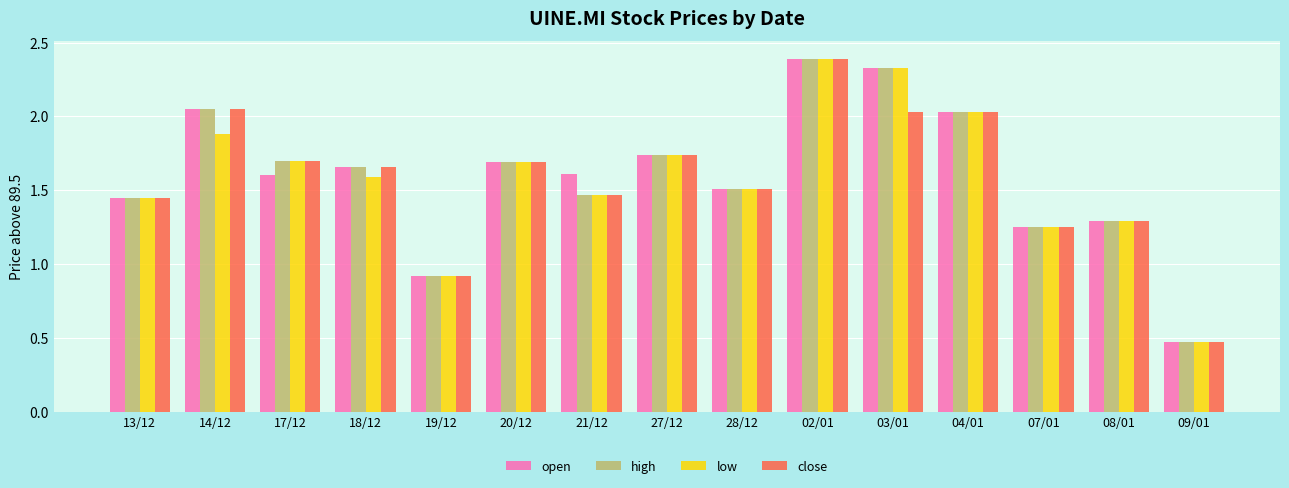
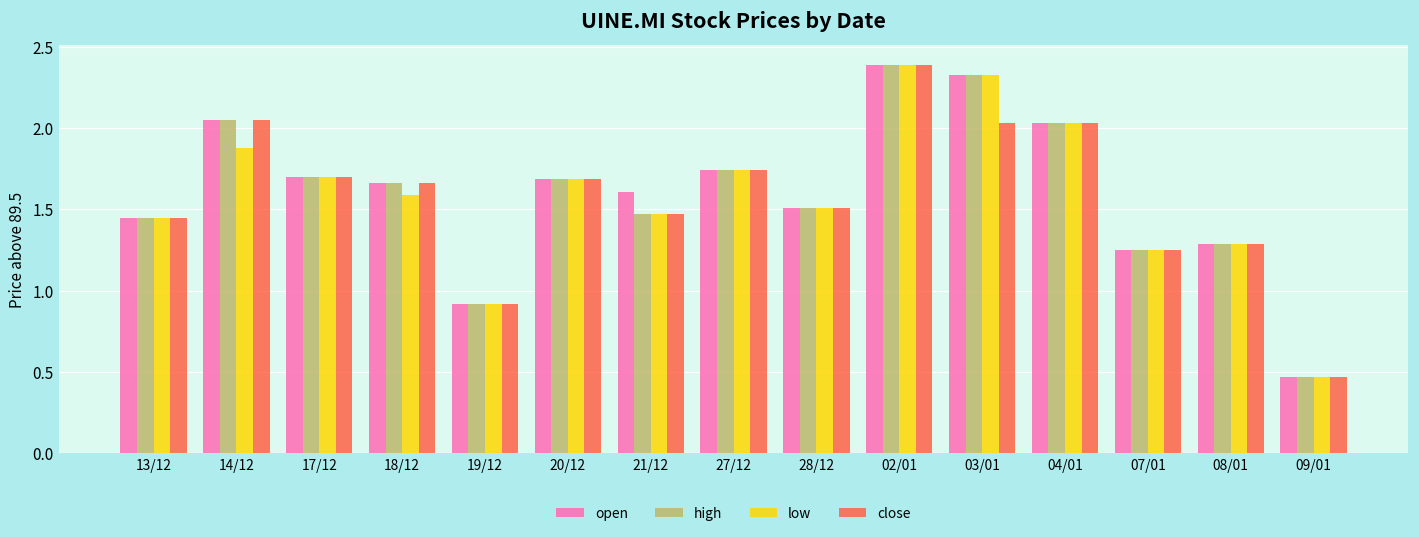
  {
    "open": {
      "13/12": 1.45,
      "14/12": 2.05,
-     "17/12": 1.60,
+     "17/12": 1.70,
      "18/12": 1.66,
      "19/12": 0.92,
      "20/12": 1.69,
      "21/12": 1.61,
      "27/12": 1.74,
      "28/12": 1.51,
      "02/01": 2.39,
      "03/01": 2.33,
      "04/01": 2.03,
      "07/01": 1.25,
      "08/01": 1.29,
      "09/01": 0.47
    },
    "high": {
      "13/12": 1.45,
      "14/12": 2.05,
      "17/12": 1.70,
      "18/12": 1.66,
      "19/12": 0.92,
      "20/12": 1.69,
      "21/12": 1.47,
      "27/12": 1.74,
      "28/12": 1.51,
      "02/01": 2.39,
      "03/01": 2.33,
      "04/01": 2.03,
      "07/01": 1.25,
      "08/01": 1.29,
      "09/01": 0.47
    },
    "low": {
      "13/12": 1.45,
      "14/12": 1.88,
      "17/12": 1.70,
      "18/12": 1.59,
      "19/12": 0.92,
      "20/12": 1.69,
      "21/12": 1.47,
      "27/12": 1.74,
      "28/12": 1.51,
      "02/01": 2.39,
      "03/01": 2.33,
      "04/01": 2.03,
      "07/01": 1.25,
      "08/01": 1.29,
      "09/01": 0.47
    },
    "close": {
      "13/12": 1.45,
      "14/12": 2.05,
      "17/12": 1.70,
      "18/12": 1.66,
      "19/12": 0.92,
      "20/12": 1.69,
      "21/12": 1.47,
      "27/12": 1.74,
      "28/12": 1.51,
      "02/01": 2.39,
      "03/01": 2.03,
      "04/01": 2.03,
      "07/01": 1.25,
      "08/01": 1.29,
      "09/01": 0.47
    }
  }
